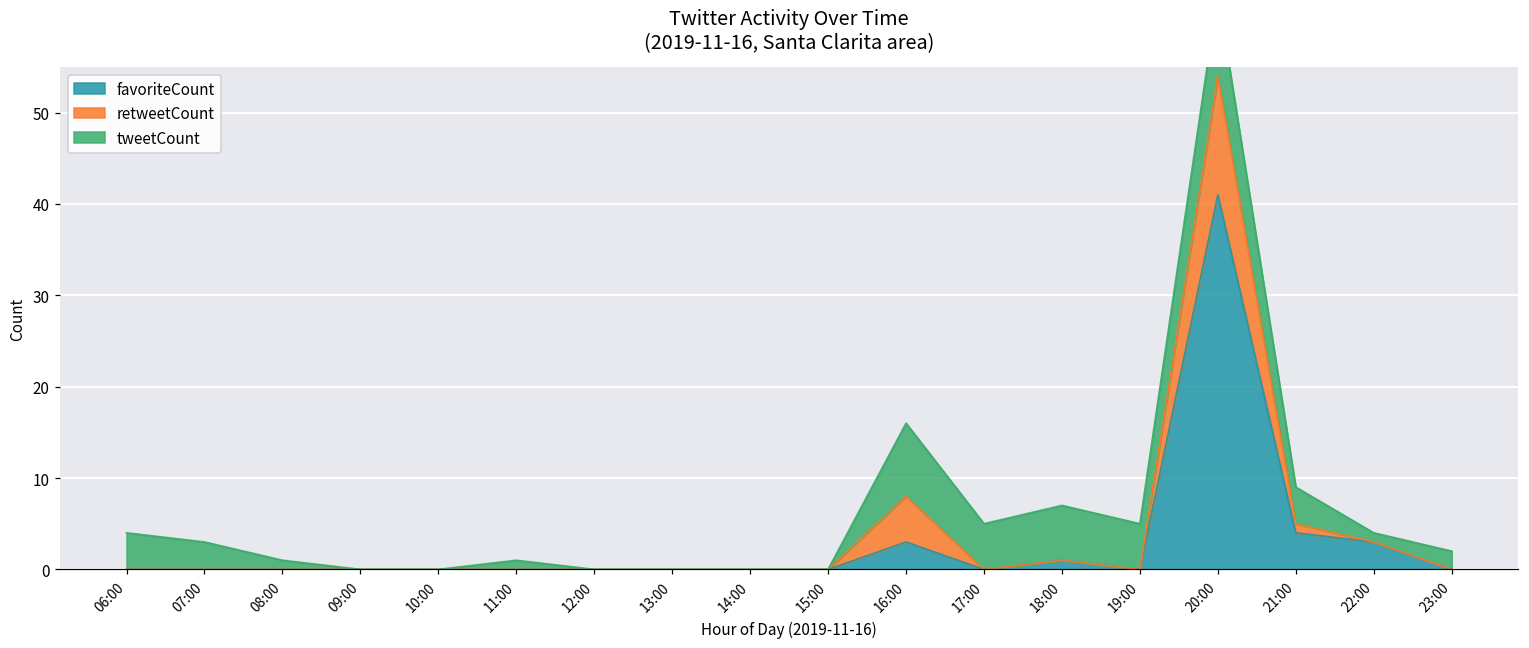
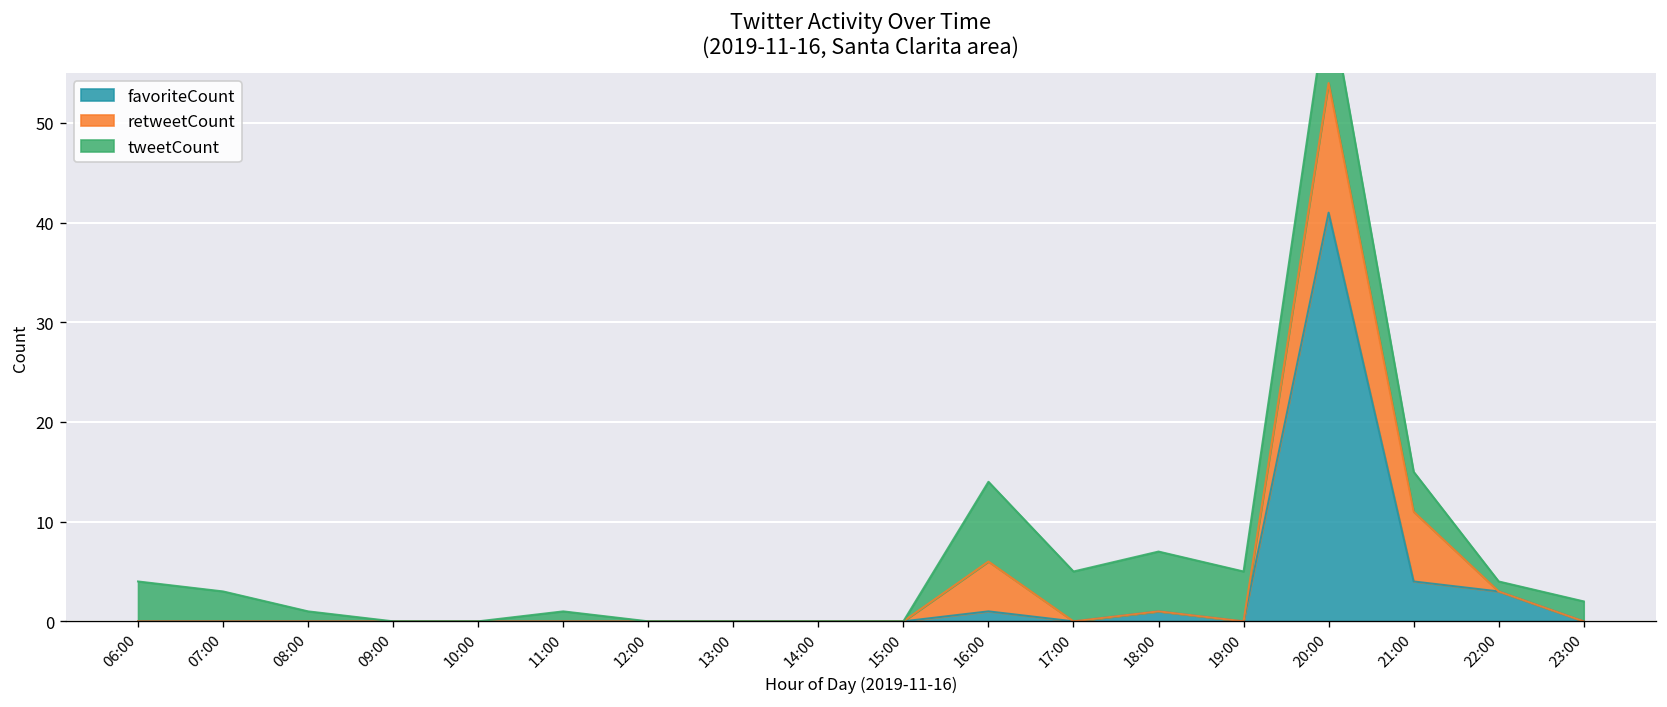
  {
    "favoriteCount": {
-     "16:00": 3,
+     "16:00": 1,
      "20:00": 41,
      "21:00": 4
    },
    "retweetCount": {
      "16:00": 5,
      "20:00": 13,
-     "21:00": 1
+     "21:00": 7
    },
    "tweetCount": {
      "06:00": 4,
      "07:00": 3,
      "08:00": 1,
      "11:00": 1,
      "16:00": 8,
      "17:00": 5,
      "18:00": 6,
      "19:00": 5,
      "21:00": 4,
      "22:00": 1,
      "23:00": 2
    }
  }
